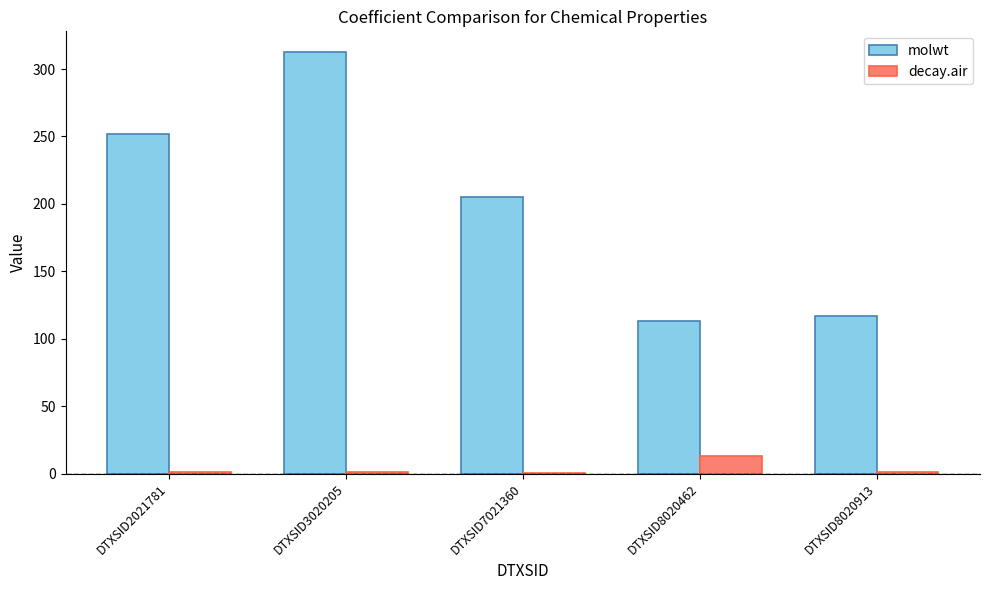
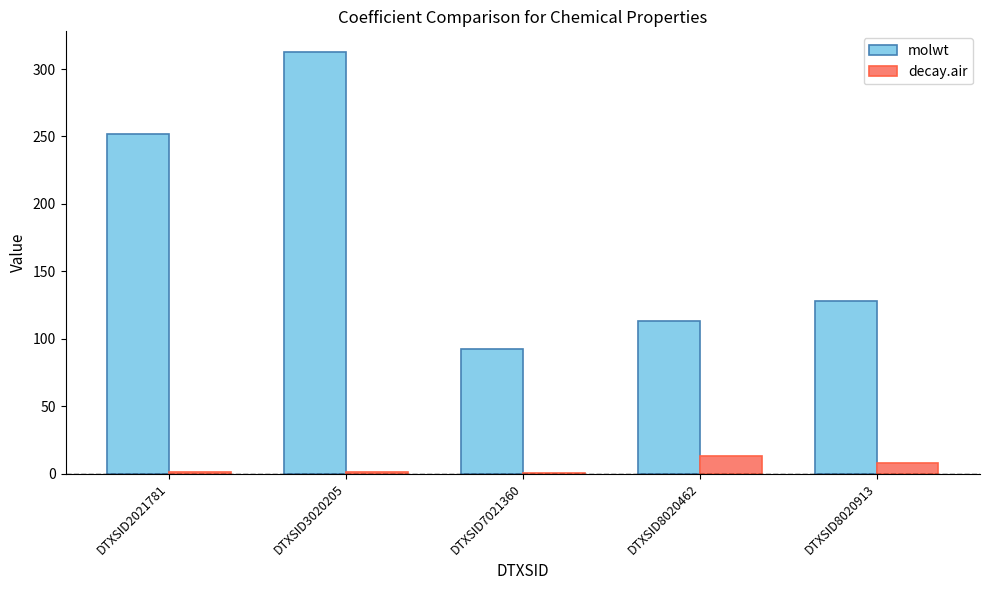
  {
    "molwt": {
      "DTXSID2021781": 252,
      "DTXSID3020205": 312,
-     "DTXSID7021360": 205,
+     "DTXSID7021360": 92,
      "DTXSID8020462": 113,
-     "DTXSID8020913": 117
+     "DTXSID8020913": 128
    },
    "decay.air": {
      "DTXSID8020462": 13,
-     "DTXSID8020913": 1
+     "DTXSID8020913": 8
    }
  }
